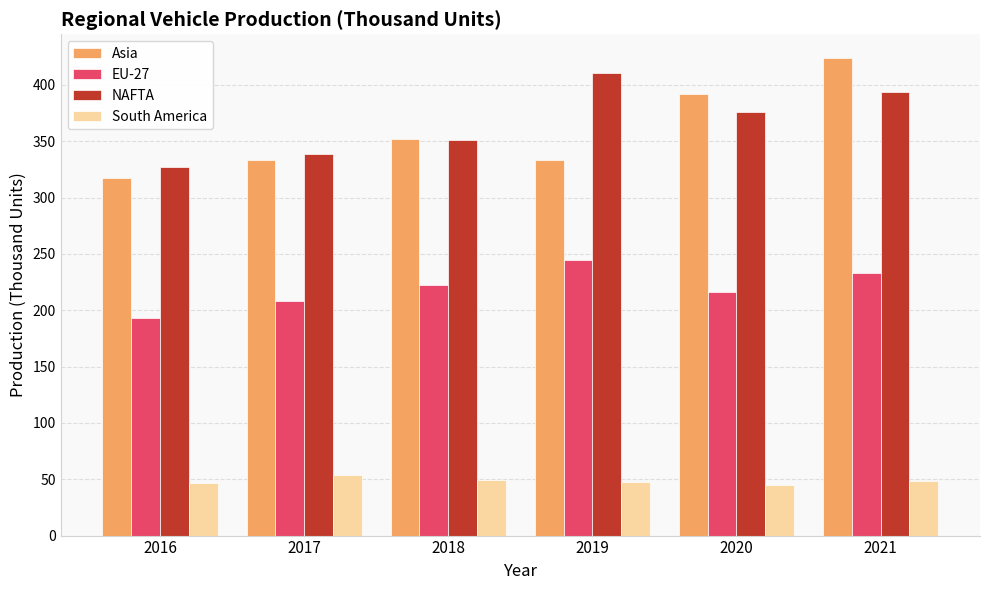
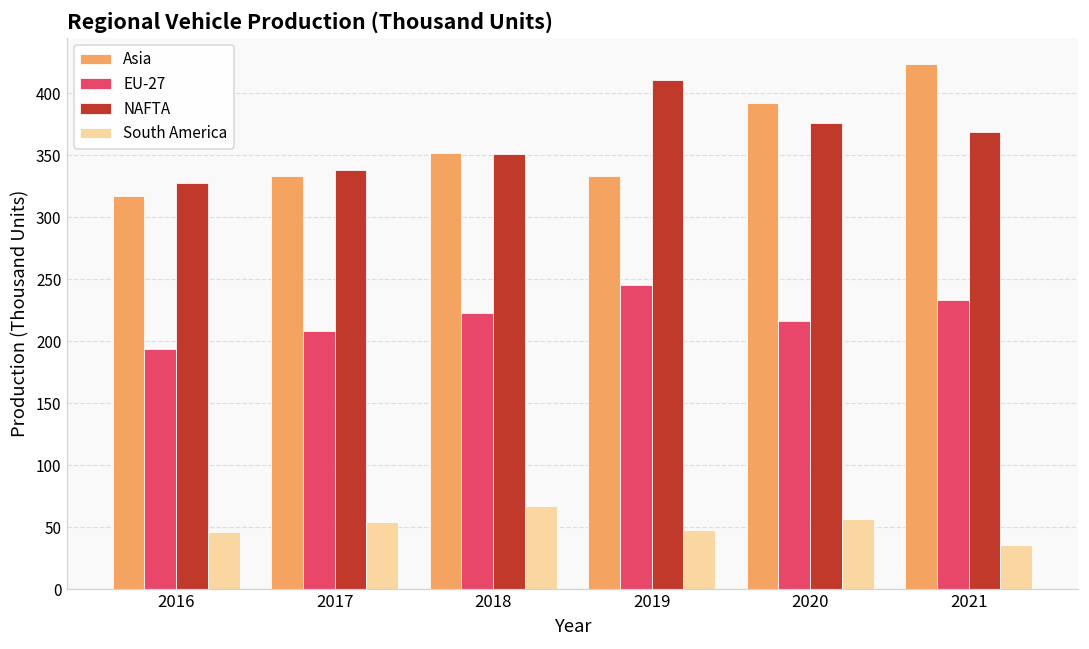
  {
    "Asia": {
      "2016": 317,
      "2017": 333,
      "2018": 352,
      "2019": 334,
      "2020": 392,
      "2021": 424
    },
    "EU-27": {
      "2016": 194,
      "2017": 208,
      "2018": 223,
      "2019": 245,
      "2020": 216,
      "2021": 233
    },
    "NAFTA": {
      "2016": 327,
      "2017": 339,
      "2018": 351,
      "2019": 411,
      "2020": 376,
-     "2021": 393
+     "2021": 369
    },
    "South America": {
      "2016": 46,
      "2017": 54,
-     "2018": 50,
+     "2018": 67,
      "2019": 47,
-     "2020": 45,
-     "2021": 48
+     "2020": 56,
+     "2021": 35
    }
  }
